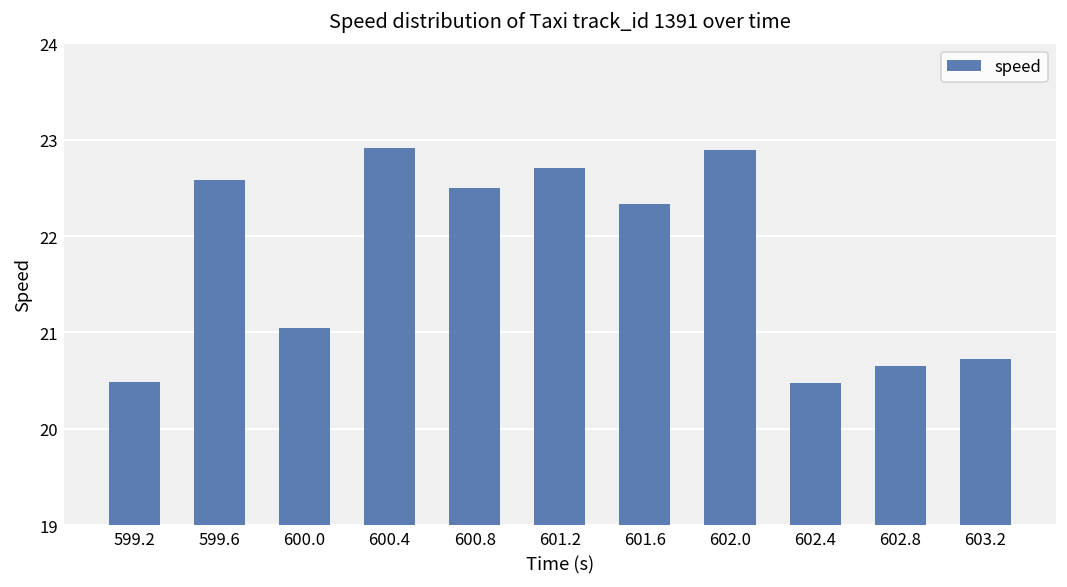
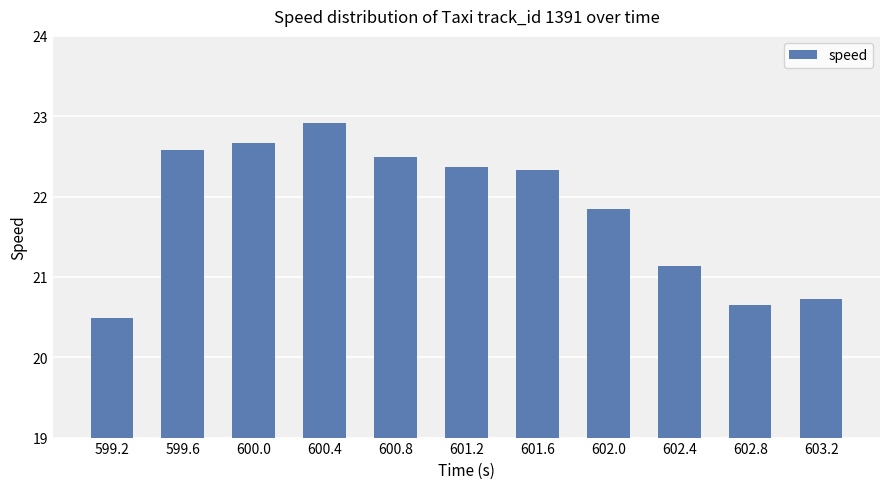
  {
    "599.2": 20.5,
    "599.6": 22.6,
-   "600.0": 21.0,
+   "600.0": 22.7,
    "600.4": 22.9,
    "600.8": 22.5,
-   "601.2": 22.7,
+   "601.2": 22.4,
    "601.6": 22.3,
-   "602.0": 22.9,
-   "602.4": 20.5,
+   "602.0": 21.8,
+   "602.4": 21.1,
    "602.8": 20.7,
    "603.2": 20.7
  }
